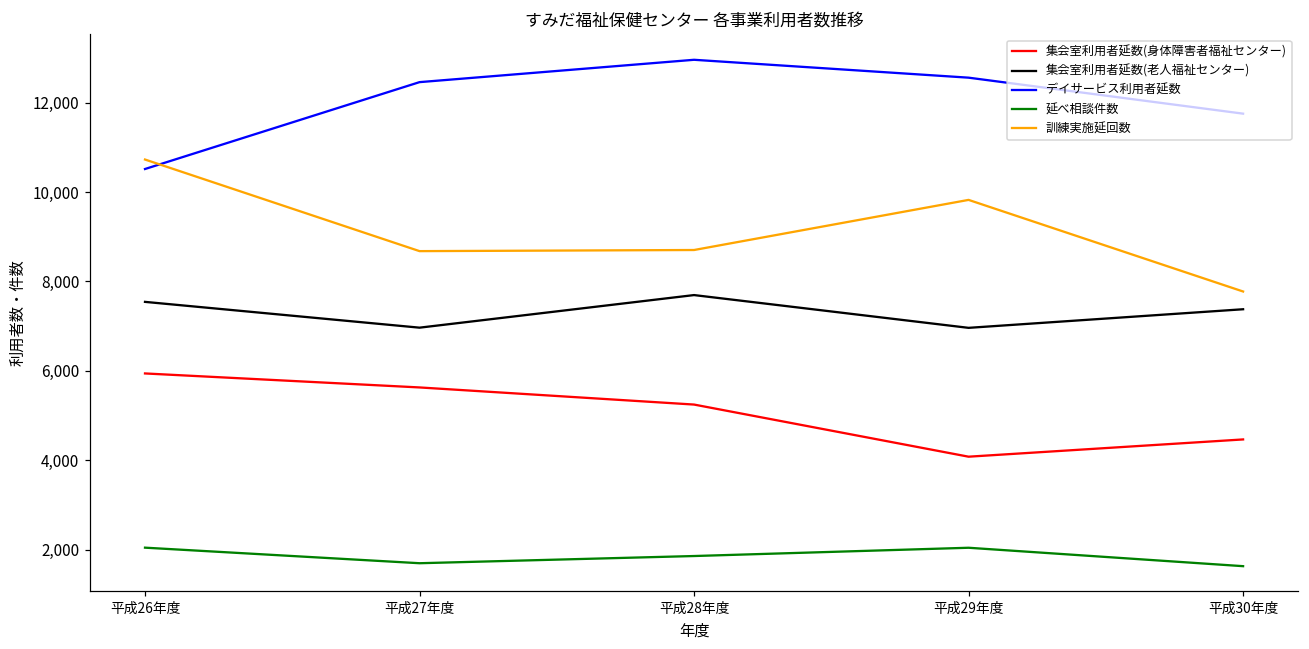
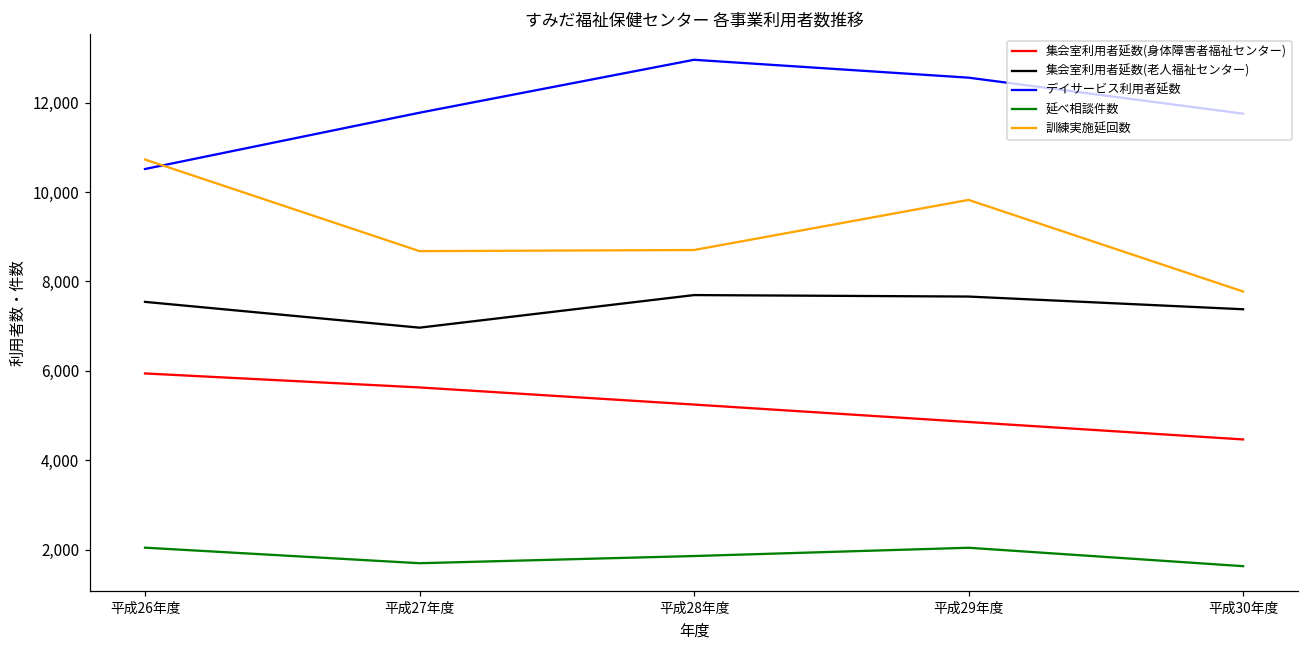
  {
    "集会室利用者延数(身体障害者福祉センター)": {
      "平成26年度": "5,900",
      "平成27年度": "5,600",
      "平成28年度": "5,200",
-     "平成29年度": "4,100",
+     "平成29年度": "4,900",
      "平成30年度": "4,500"
    },
    "集会室利用者延数(老人福祉センター)": {
      "平成26年度": "7,500",
      "平成27年度": "7,000",
      "平成28年度": "7,700",
-     "平成29年度": "7,000",
+     "平成29年度": "7,700",
      "平成30年度": "7,400"
    },
    "デイサービス利用者延数": {
      "平成26年度": "10,500",
-     "平成27年度": "12,500",
+     "平成27年度": "11,800",
      "平成28年度": "13,000",
      "平成29年度": "12,600"
    },
    "延べ相談件数": {
      "平成26年度": "2,000",
      "平成27年度": "1,700",
      "平成28年度": "1,900",
      "平成29年度": "2,000",
      "平成30年度": "1,600"
    },
    "訓練実施延回数": {
      "平成26年度": "10,700",
      "平成27年度": "8,700",
      "平成28年度": "8,700",
      "平成29年度": "9,800",
      "平成30年度": "7,800"
    }
  }
